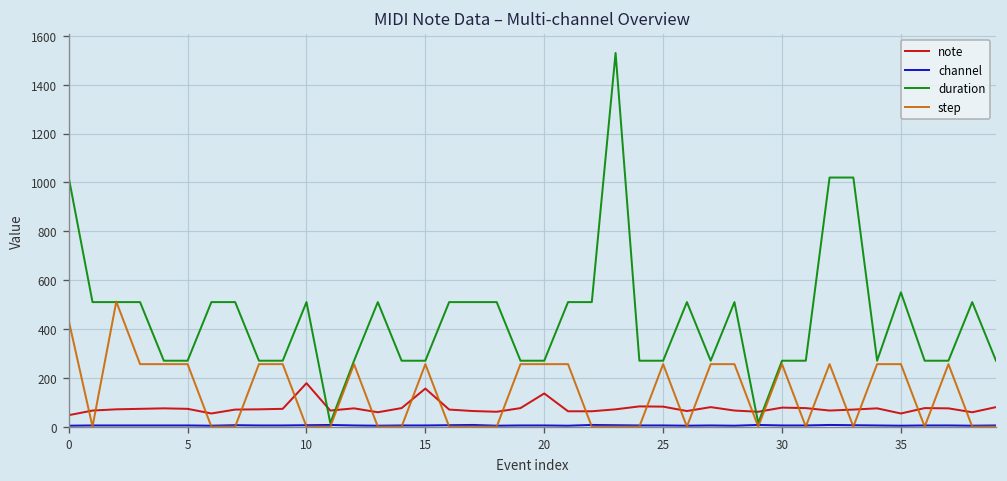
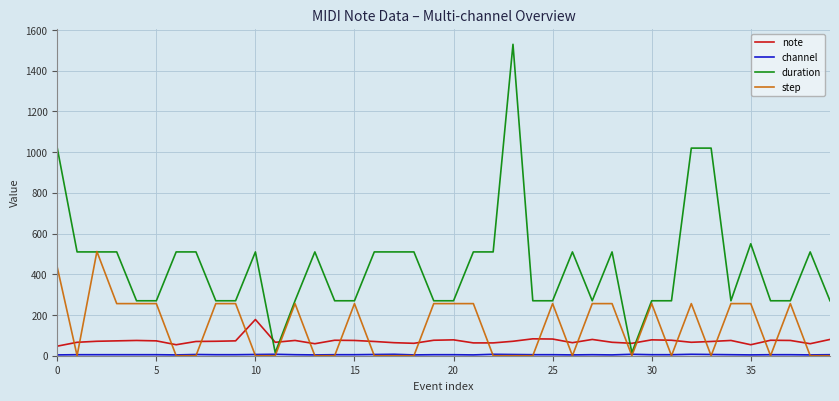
  {
    "note": {
      "0": 50,
      "5": 70,
      "10": 180,
-     "15": 160,
-     "20": 140,
+     "15": 80,
+     "20": 80,
      "25": 80,
      "30": 80,
      "35": 50
    },
    "channel": {
      "0": 0,
      "5": 10,
      "15": 10,
      "20": 10,
      "25": 10,
      "30": 10,
      "35": 0
    },
    "duration": {
      "0": 1020,
      "5": 270,
      "10": 510,
      "15": 270,
      "20": 270,
      "25": 270,
      "30": 270,
      "35": 550
    },
    "step": {
      "0": 430,
      "5": 260,
      "15": 260,
      "20": 260,
      "25": 260,
      "30": 260,
      "35": 260
    }
  }
